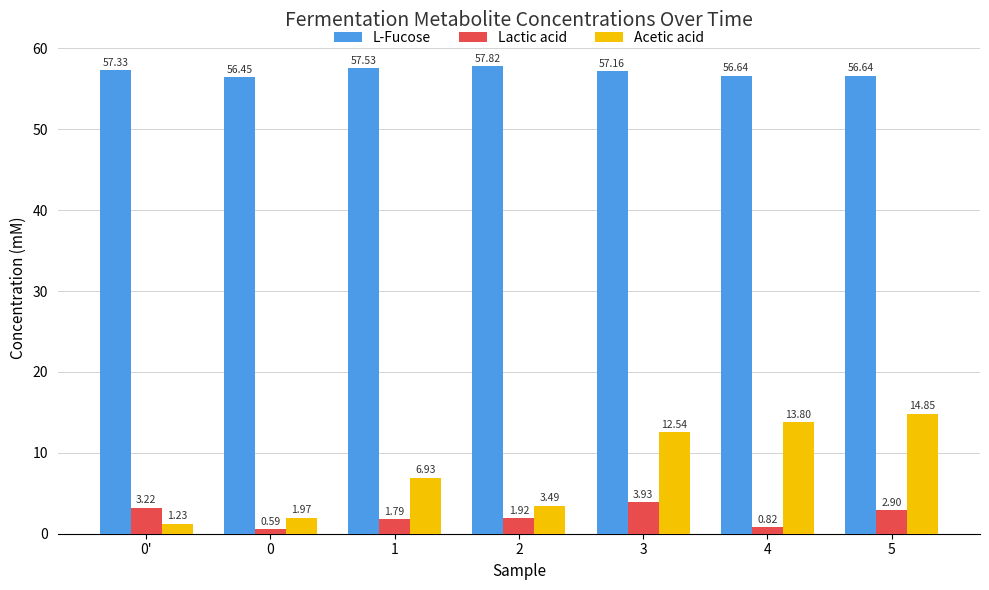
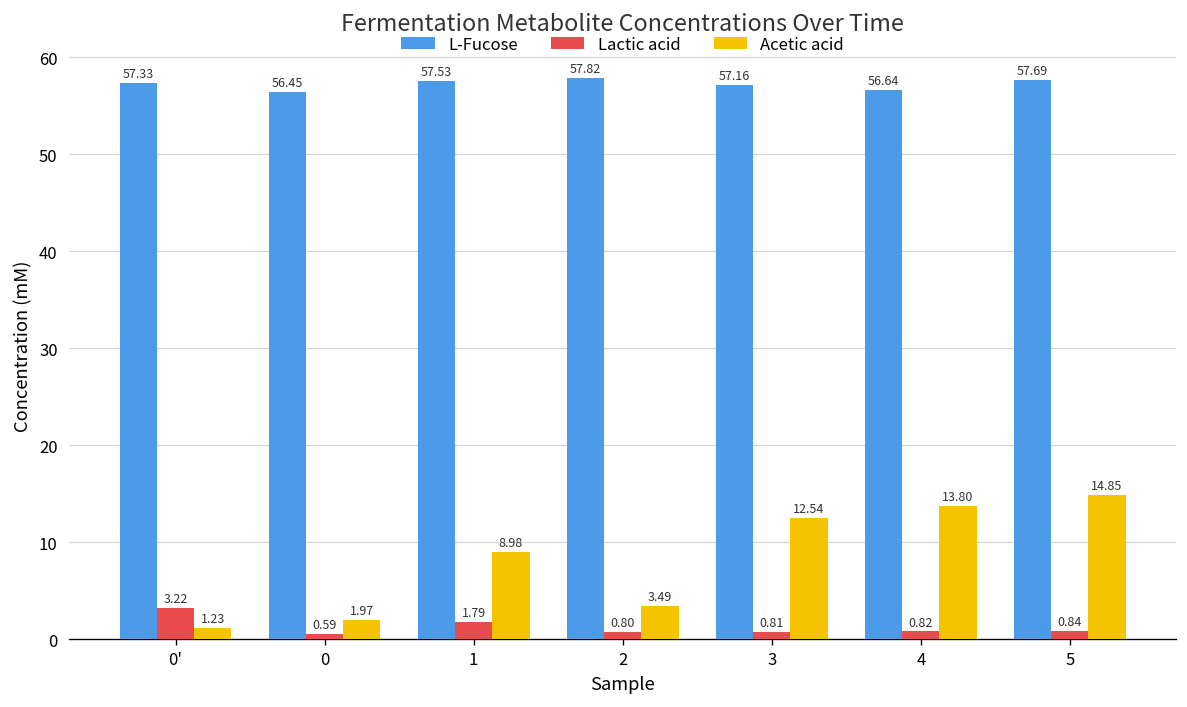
  {
    "L-Fucose": {
      "0'": 57.33,
      "0": 56.45,
      "1": 57.53,
      "2": 57.82,
      "3": 57.16,
      "4": 56.64,
-     "5": 56.64
+     "5": 57.69
    },
    "Lactic acid": {
      "0'": 3.22,
      "0": 0.59,
      "1": 1.79,
-     "2": 1.92,
-     "3": 3.93,
+     "2": 0.80,
+     "3": 0.81,
      "4": 0.82,
-     "5": 2.90
+     "5": 0.84
    },
    "Acetic acid": {
      "0'": 1.23,
      "0": 1.97,
-     "1": 6.93,
+     "1": 8.98,
      "2": 3.49,
      "3": 12.54,
      "4": 13.80,
      "5": 14.85
    }
  }
